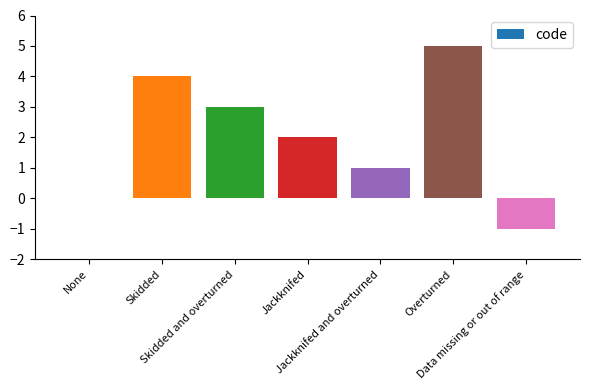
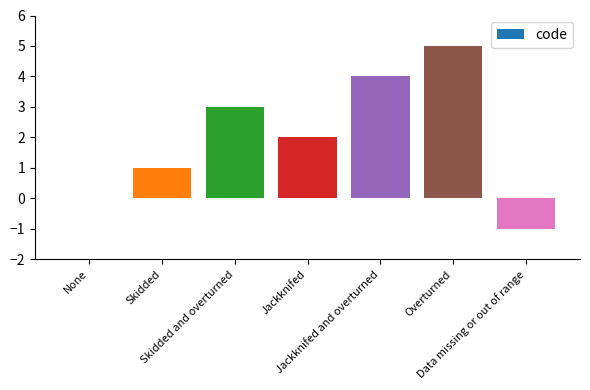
  {
    "None": 0,
-   "Skidded": 4,
+   "Skidded": 1,
    "Skidded and overturned": 3,
    "Jackknifed": 2,
-   "Jackknifed and overturned": 1,
+   "Jackknifed and overturned": 4,
    "Overturned": 5,
    "Data missing or out of range": -1
  }
